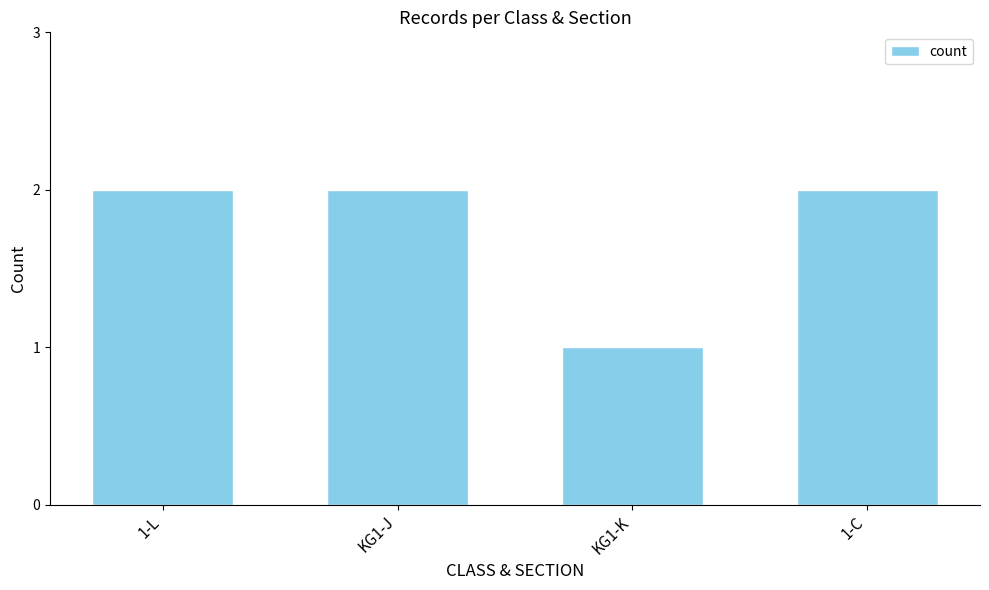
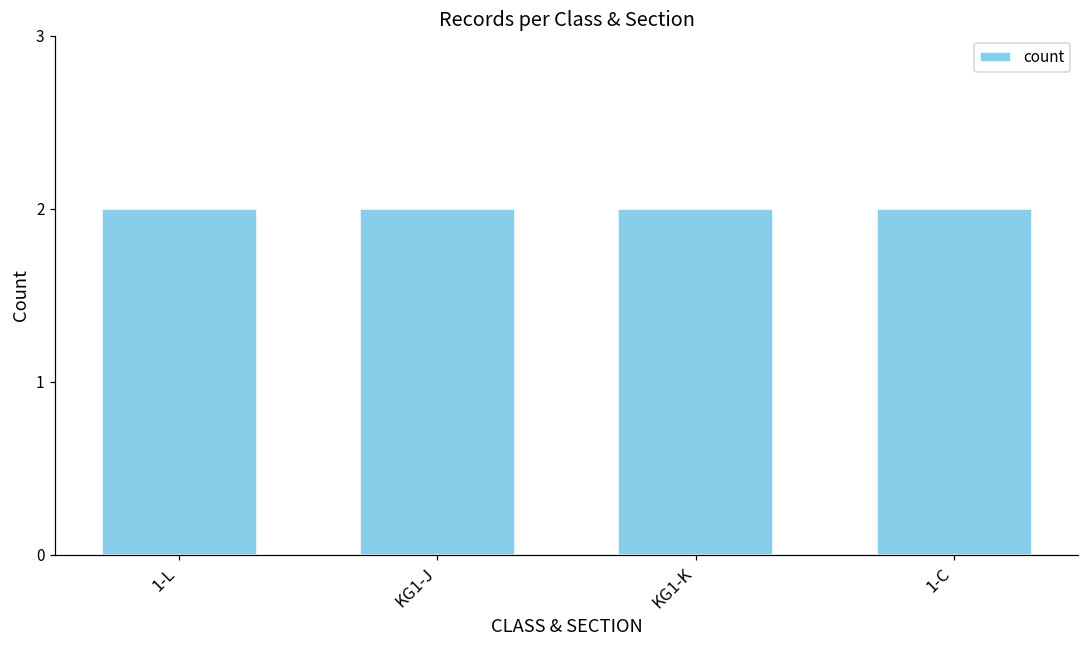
  {
    "1-L": 2,
    "KG1-J": 2,
-   "KG1-K": 1,
+   "KG1-K": 2,
    "1-C": 2
  }
